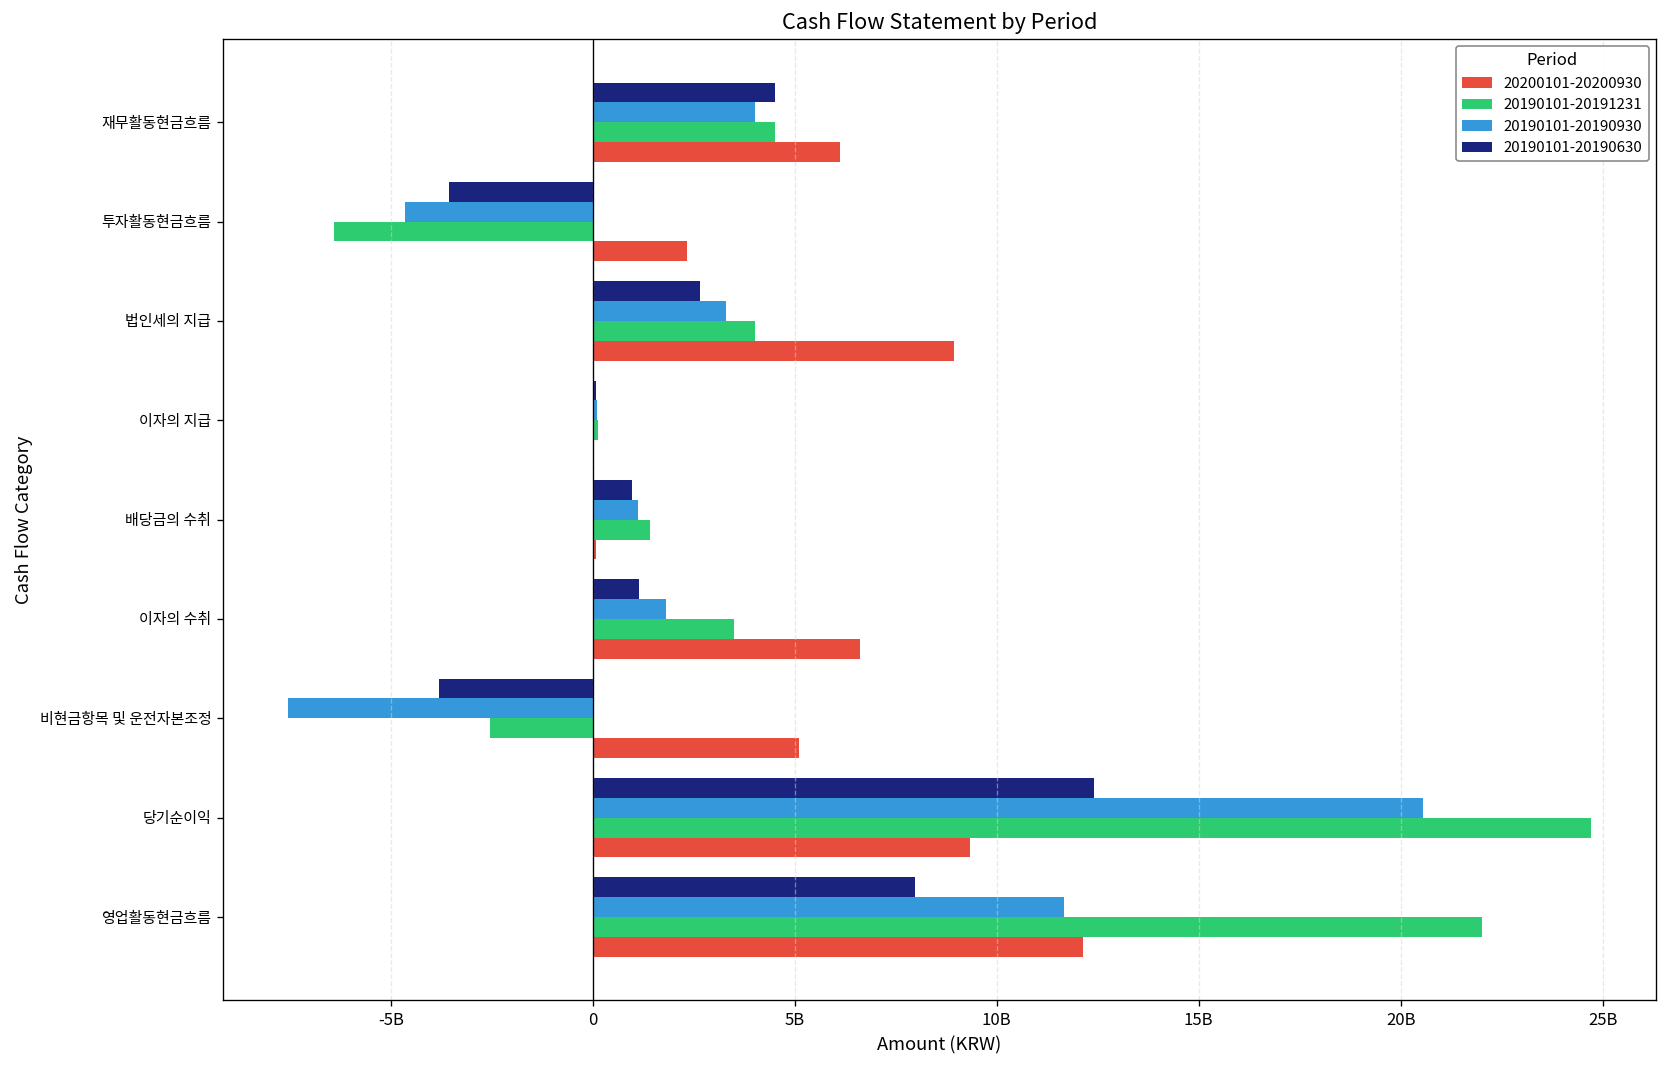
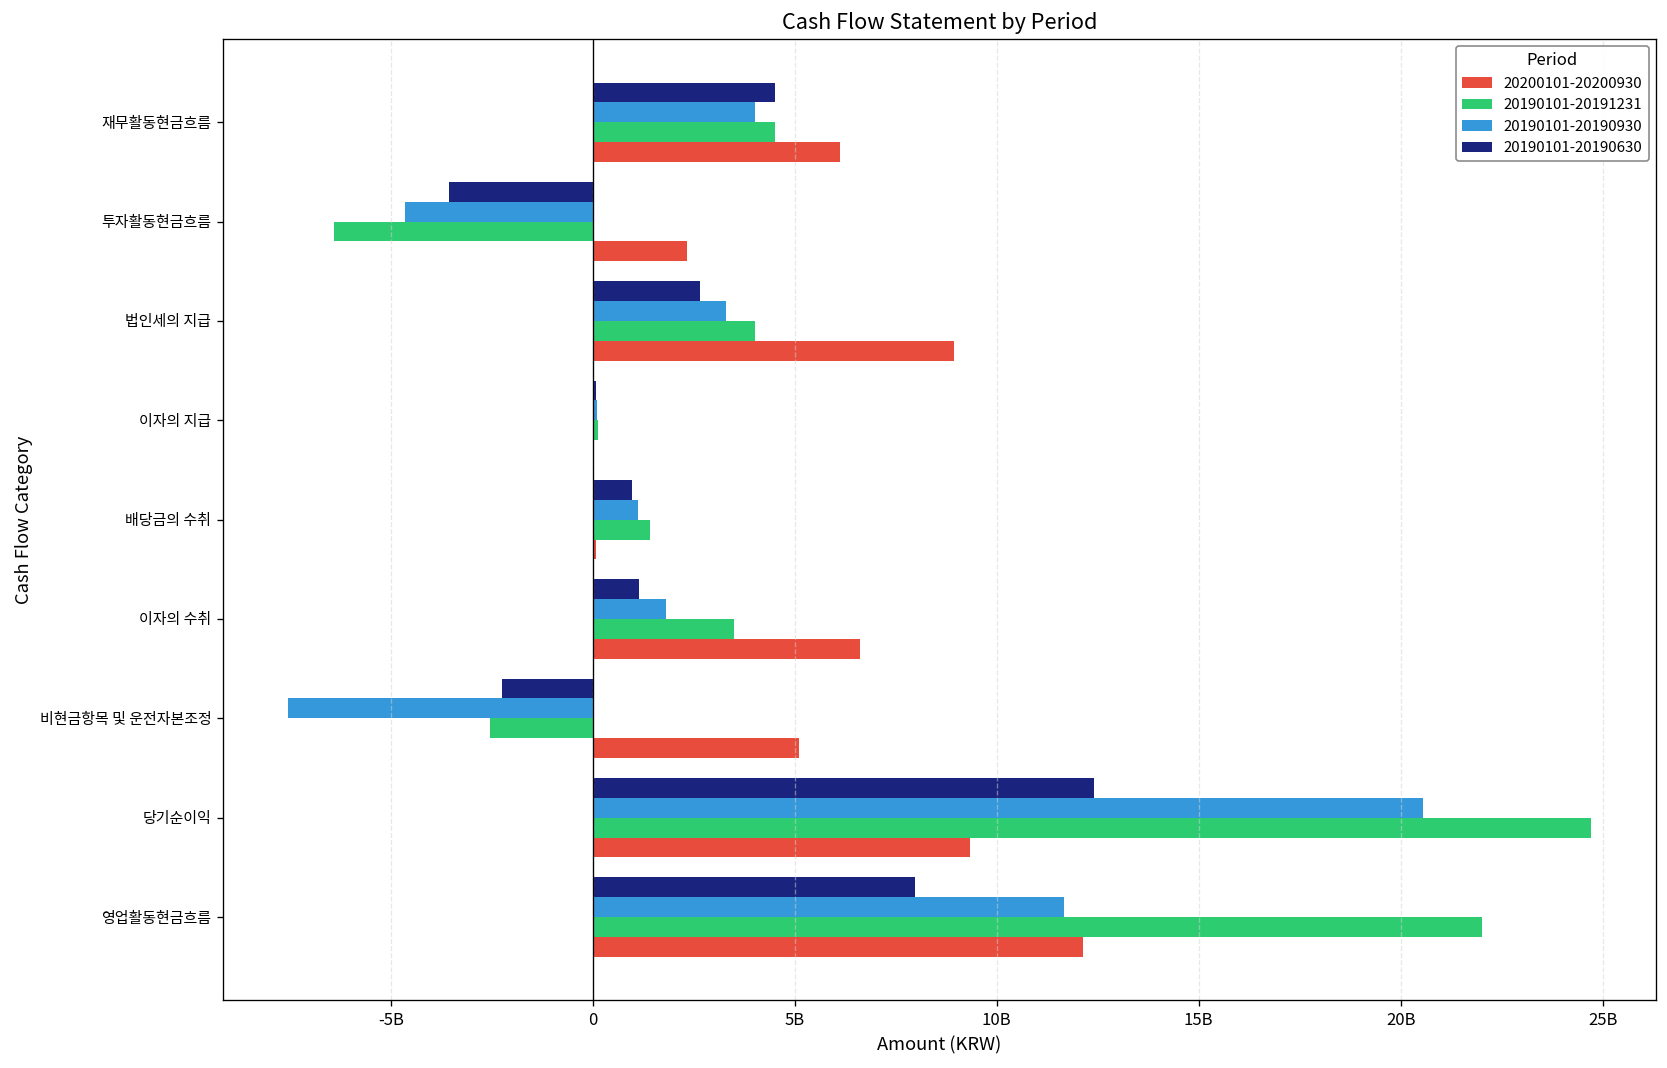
  {
    "20200101-20200930": {
      "재무활동현금흐름": 6100000000,
      "투자활동현금흐름": 2300000000,
      "법인세의 지급": 8900000000,
      "이자의 수취": 6600000000,
      "비현금항목 및 운전자본조정": 5100000000,
      "당기순이익": 9300000000,
      "영업활동현금흐름": 12100000000
    },
    "20190101-20191231": {
      "재무활동현금흐름": 4500000000,
      "투자활동현금흐름": -6400000000,
      "법인세의 지급": 4000000000,
      "이자의 지급": 100000000,
      "배당금의 수취": 1400000000,
      "이자의 수취": 3500000000,
      "비현금항목 및 운전자본조정": -2500000000,
      "당기순이익": 24700000000,
      "영업활동현금흐름": 22000000000
    },
    "20190101-20190930": {
      "재무활동현금흐름": 4000000000,
      "투자활동현금흐름": -4700000000,
      "법인세의 지급": 3300000000,
      "이자의 지급": 100000000,
      "배당금의 수취": 1100000000,
      "이자의 수취": 1800000000,
      "비현금항목 및 운전자본조정": -7500000000,
      "당기순이익": 20600000000,
      "영업활동현금흐름": 11700000000
    },
    "20190101-20190630": {
      "재무활동현금흐름": 4500000000,
      "투자활동현금흐름": -3600000000,
      "법인세의 지급": 2600000000,
      "배당금의 수취": 1000000000,
      "이자의 수취": 1100000000,
-     "비현금항목 및 운전자본조정": -3800000000,
+     "비현금항목 및 운전자본조정": -2200000000,
      "당기순이익": 12400000000,
      "영업활동현금흐름": 8000000000
    }
  }
